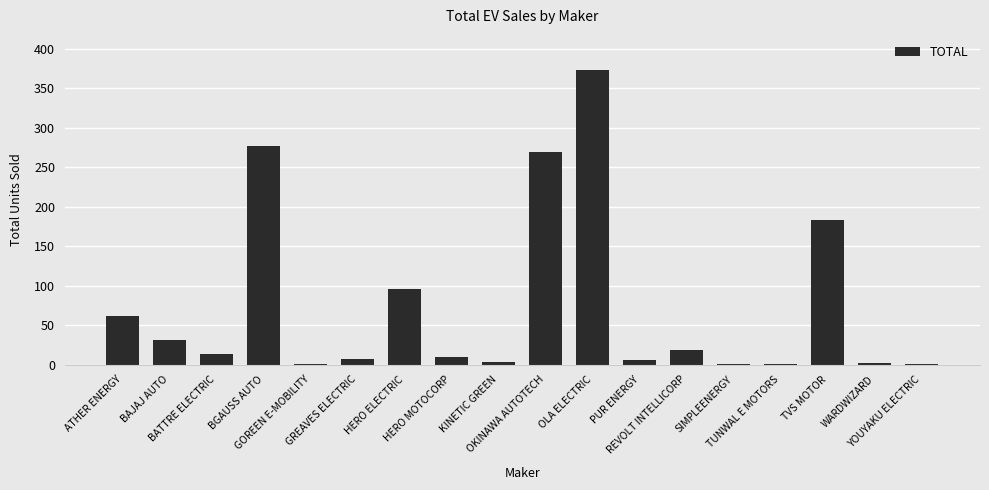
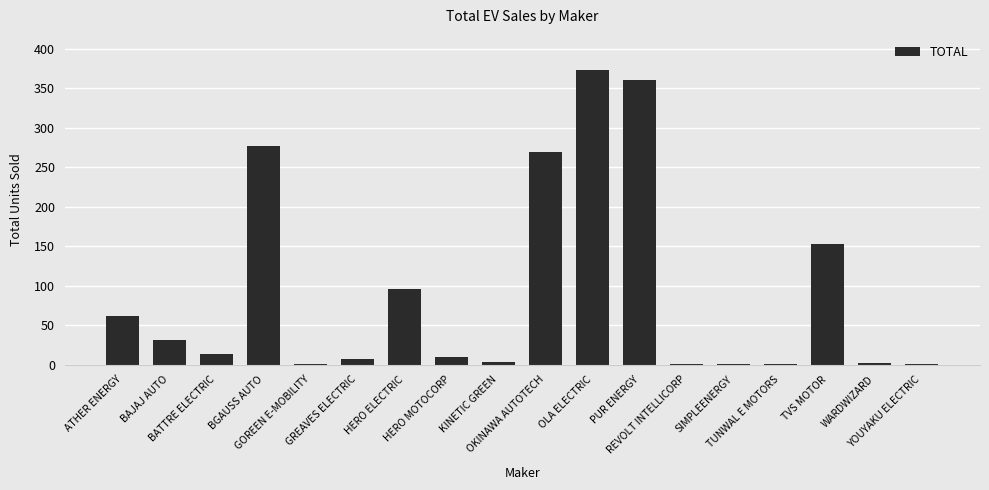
  {
    "ATHER ENERGY": 60,
    "BAJAJ AUTO": 30,
    "BATTRE ELECTRIC": 10,
    "BGAUSS AUTO": 280,
    "GREAVES ELECTRIC": 10,
    "HERO ELECTRIC": 100,
    "HERO MOTOCORP": 10,
    "OKINAWA AUTOTECH": 270,
    "OLA ELECTRIC": 370,
-   "PUR ENERGY": 10,
-   "REVOLT INTELLICORP": 20,
-   "TVS MOTOR": 180
+   "PUR ENERGY": 360,
+   "REVOLT INTELLICORP": 0,
+   "TVS MOTOR": 150
  }
